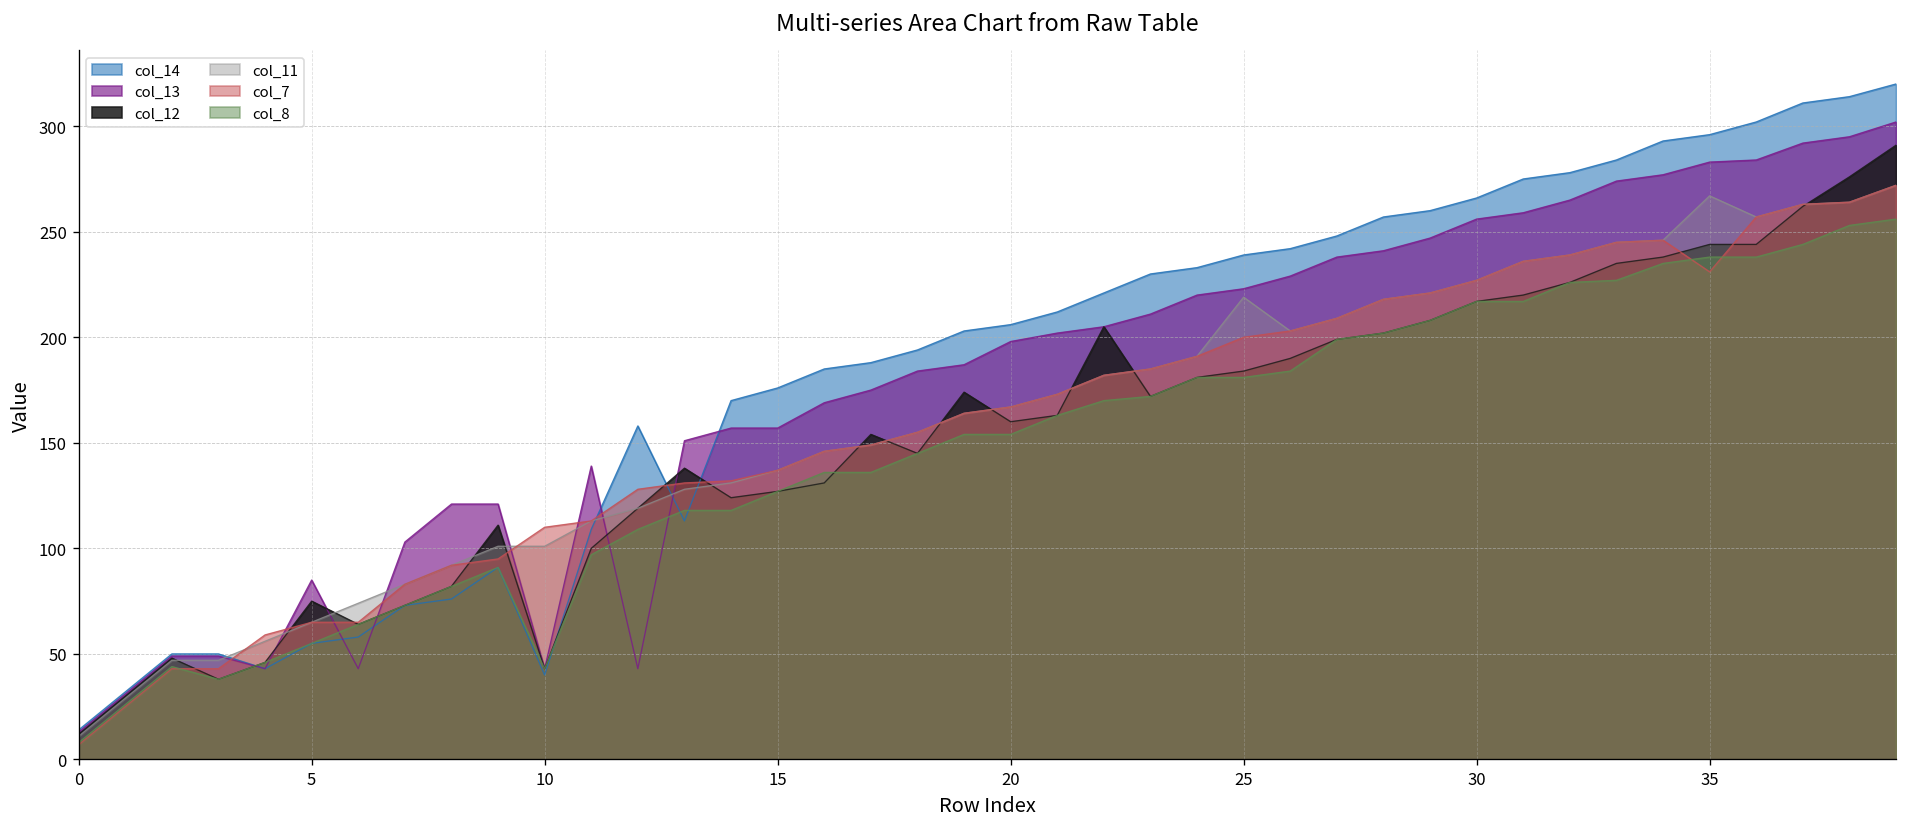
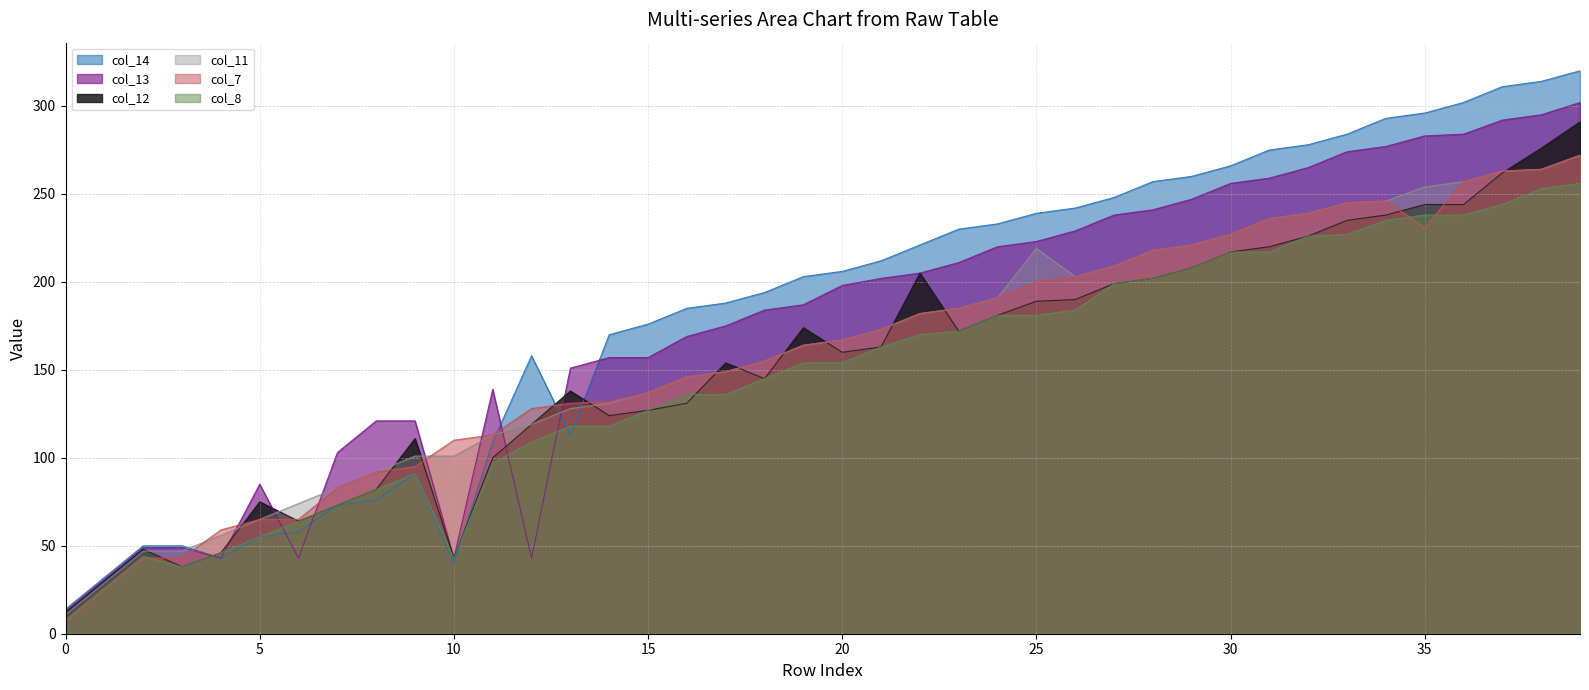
  {
    "col_14": {
      "10": 40,
      "15": 176,
      "20": 206,
      "25": 239,
      "30": 266,
      "35": 296
    },
    "col_13": {
      "5": 85,
      "15": 157,
      "20": 198,
      "25": 223,
      "30": 256,
      "35": 283
    },
    "col_12": {
      "5": 75,
      "20": 160,
-     "25": 184,
+     "25": 189,
      "35": 244
    },
    "col_11": {
      "10": 101,
      "25": 219,
-     "35": 267
+     "35": 254
    },
    "col_7": {
      "10": 110,
      "25": 200,
      "35": 231
    },
    "col_8": {
      "20": 154,
      "25": 181,
      "35": 238
    }
  }
